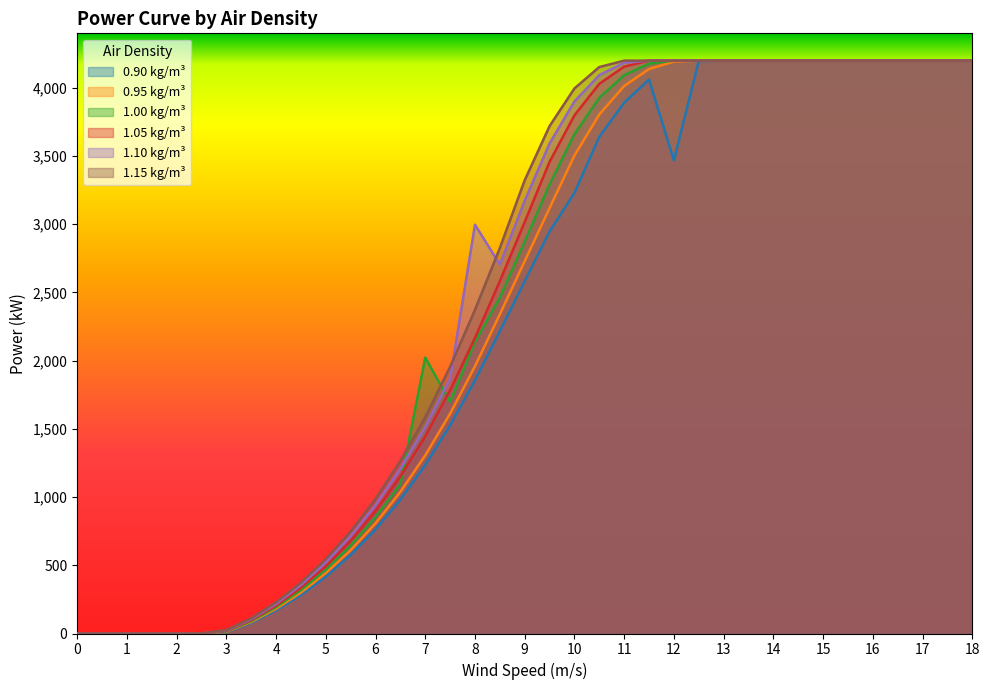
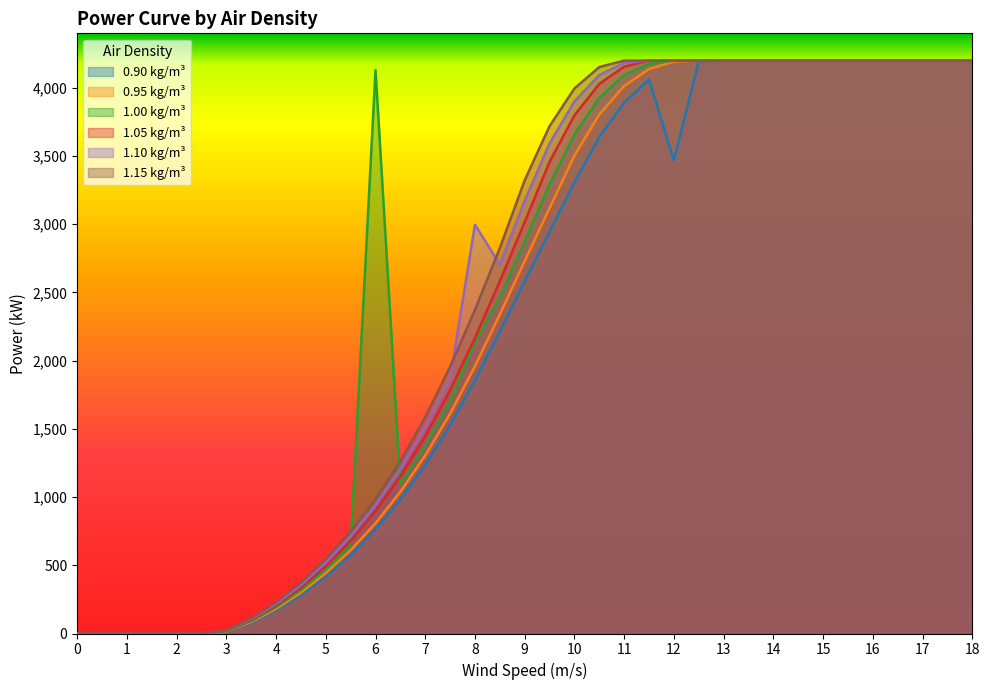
  {
    "0.90 kg/m³": {
      "5": "420",
      "6": "760",
      "7": "1,240",
      "8": "1,860",
      "9": "2,580",
-     "10": "3,230",
+     "10": "3,310",
      "11": "3,890",
      "12": "3,470"
    },
    "1.00 kg/m³": {
      "5": "470",
-     "6": "850",
-     "7": "2,020",
+     "6": "4,130",
+     "7": "1,380",
      "8": "2,140",
      "9": "2,870",
      "10": "3,660",
      "11": "4,090"
    },
    "1.10 kg/m³": {
      "5": "520",
      "6": "940",
      "7": "1,520",
      "8": "3,000",
      "9": "3,170",
      "10": "3,900"
    }
  }
